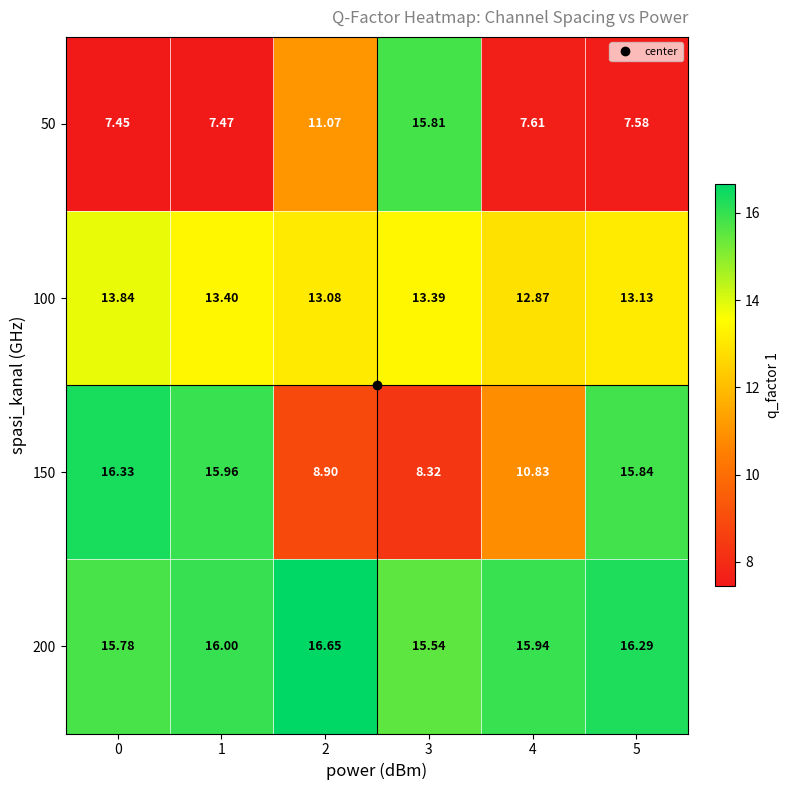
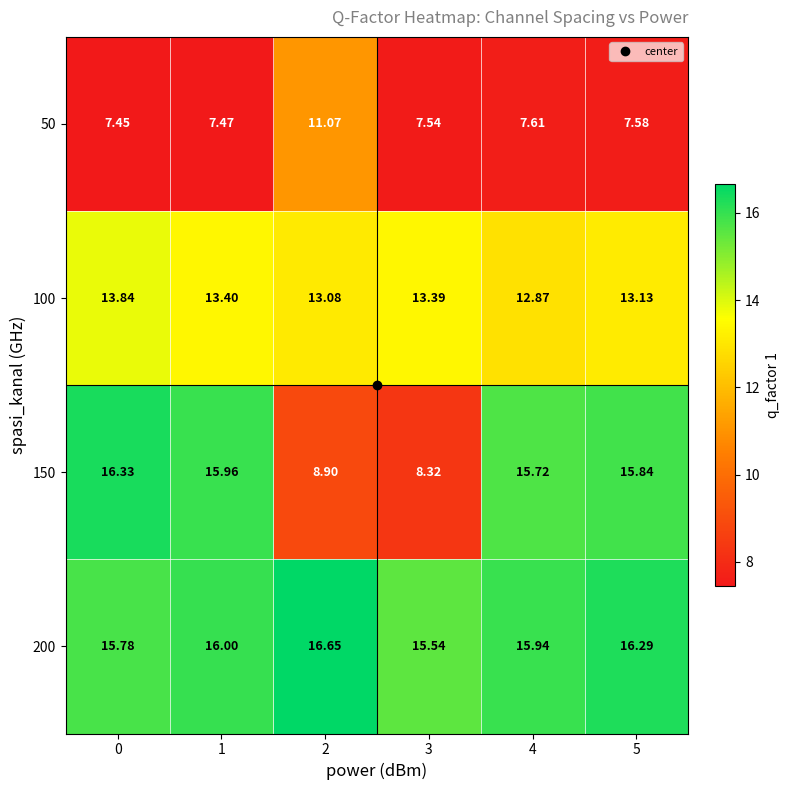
  {
    "50": {
      "0": 7.45,
      "1": 7.47,
      "2": 11.07,
-     "3": 15.81,
+     "3": 7.54,
      "4": 7.61,
      "5": 7.58
    },
    "100": {
      "0": 13.84,
      "1": 13.40,
      "2": 13.08,
      "3": 13.39,
      "4": 12.87,
      "5": 13.13
    },
    "150": {
      "0": 16.33,
      "1": 15.96,
      "2": 8.90,
      "3": 8.32,
-     "4": 10.83,
+     "4": 15.72,
      "5": 15.84
    },
    "200": {
      "0": 15.78,
      "1": 16.00,
      "2": 16.65,
      "3": 15.54,
      "4": 15.94,
      "5": 16.29
    }
  }
